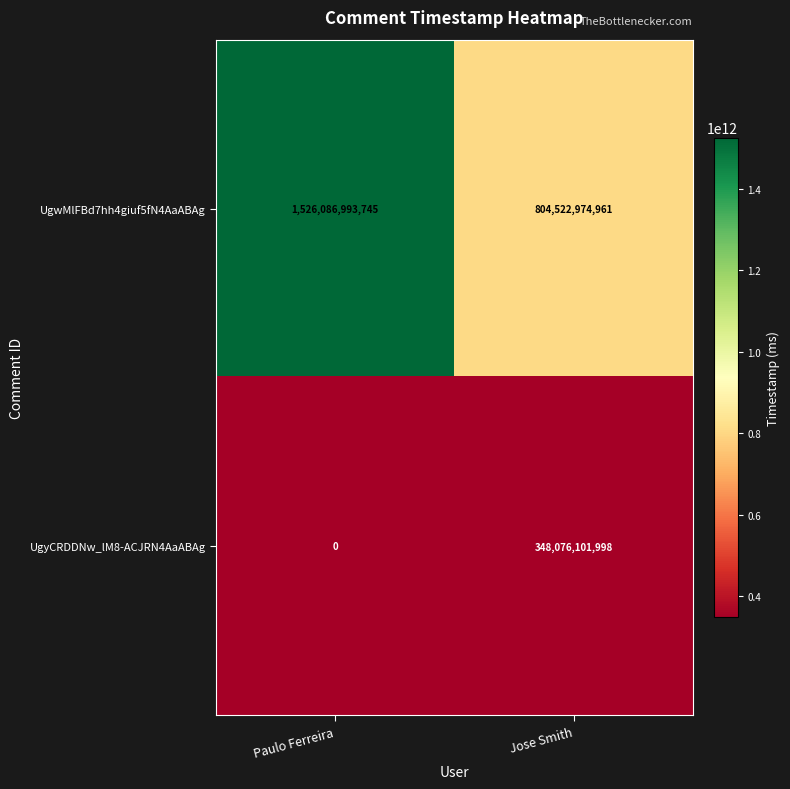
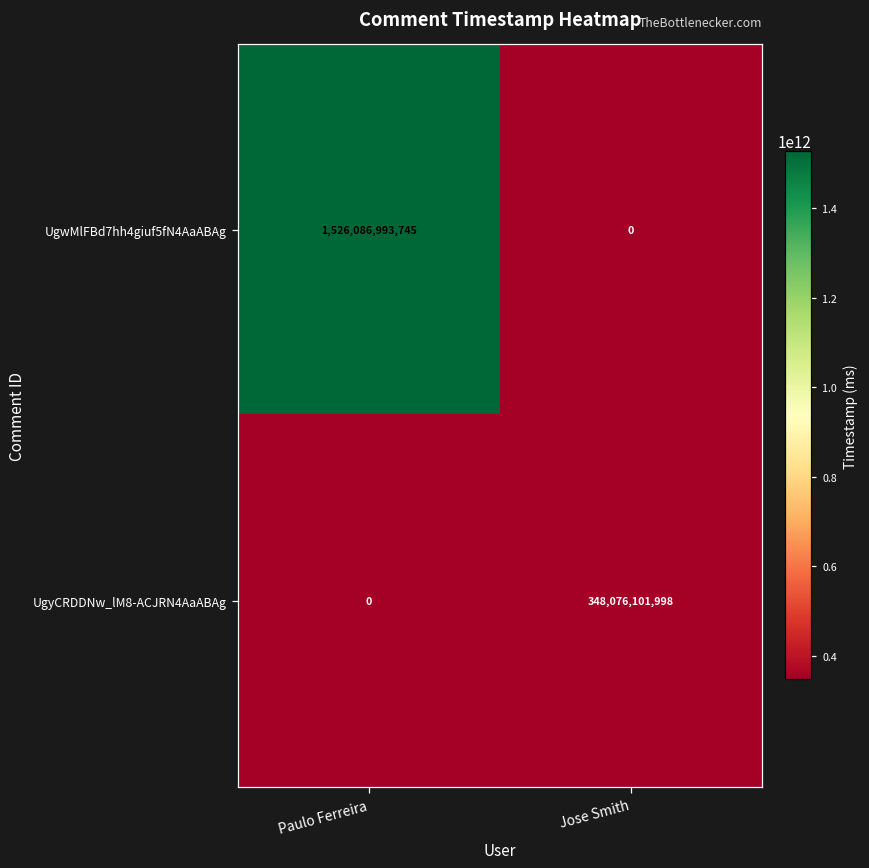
  {
    "UgwMlFBd7hh4giuf5fN4AaABAg": {
      "Paulo Ferreira": "1,526,086,993,745",
-     "Jose Smith": "804,522,974,961"
+     "Jose Smith": "0"
    },
    "UgyCRDDNw_lM8-ACJRN4AaABAg": {
      "Paulo Ferreira": "0",
      "Jose Smith": "348,076,101,998"
    }
  }
